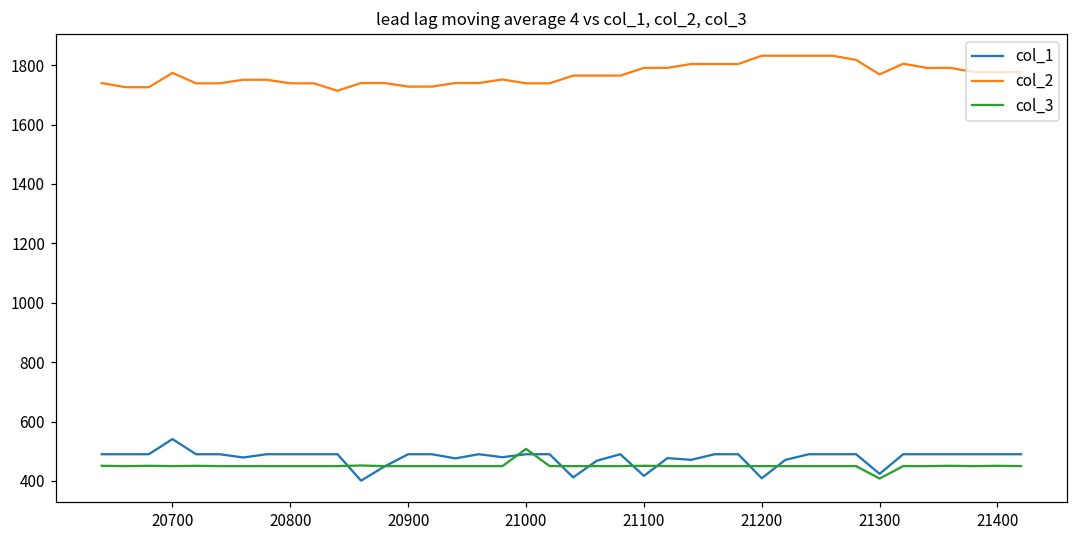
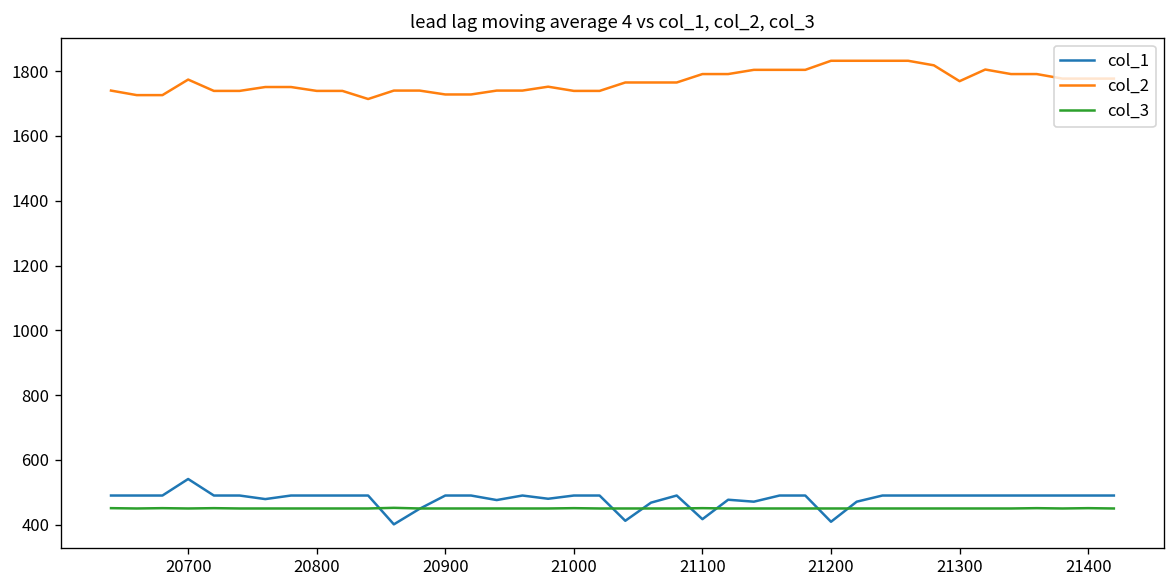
  {
    "col_1": {
      "20700": 540,
      "20800": 490,
      "20900": 490,
      "21000": 490,
      "21100": 420,
      "21200": 410,
-     "21300": 420,
+     "21300": 490,
      "21400": 490
    },
    "col_2": {
      "20700": 1770,
      "20800": 1740,
      "20900": 1730,
      "21000": 1740,
      "21100": 1790,
      "21200": 1830,
      "21300": 1770
    },
    "col_3": {
      "20700": 450,
      "20800": 450,
      "20900": 450,
-     "21000": 510,
+     "21000": 450,
      "21100": 450,
      "21200": 450,
-     "21300": 410,
+     "21300": 450,
      "21400": 450
    }
  }
